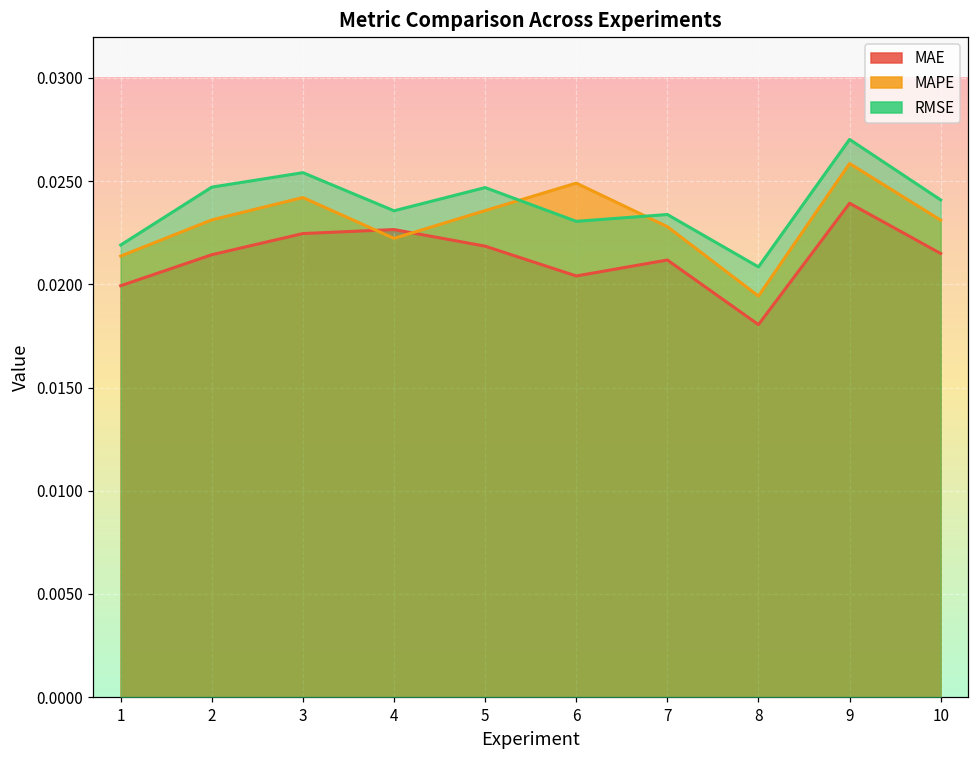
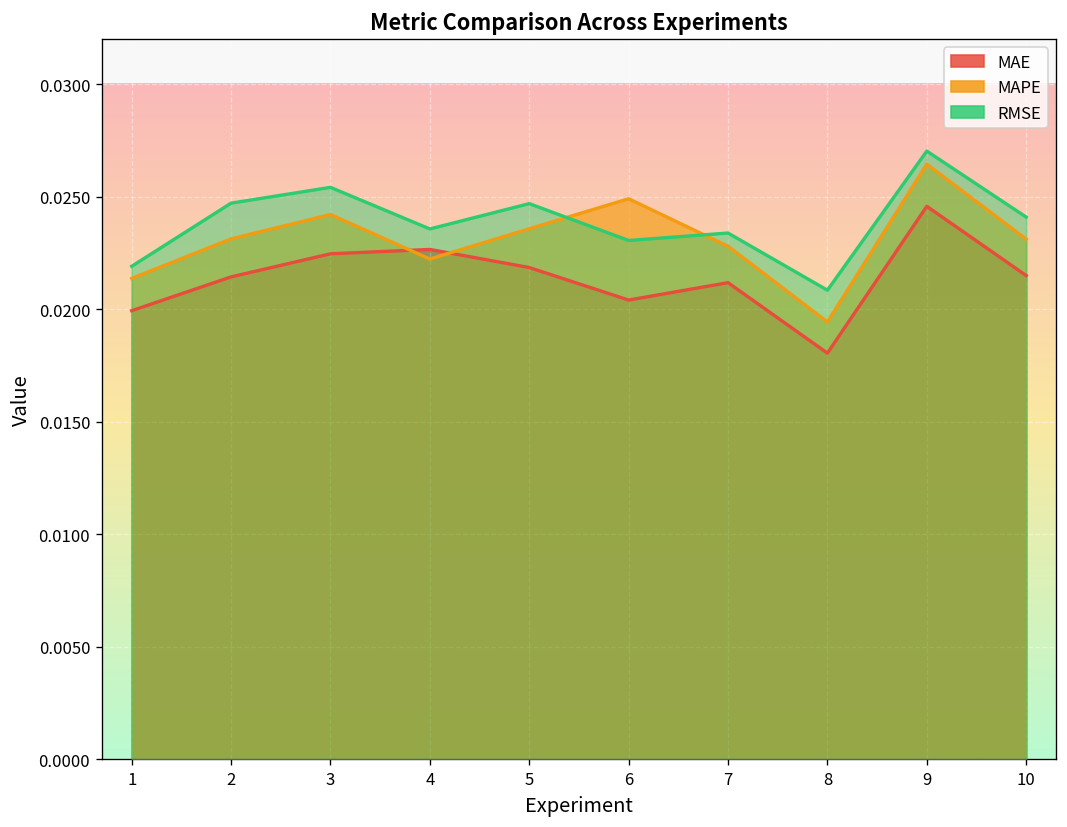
  {
    "MAE": {
      "1": 0.0199,
      "2": 0.0214,
      "3": 0.0225,
      "4": 0.0227,
      "5": 0.0218,
      "6": 0.0204,
      "7": 0.0212,
      "8": 0.0180,
-     "9": 0.0239,
+     "9": 0.0246,
      "10": 0.0215
    },
    "MAPE": {
      "1": 0.0214,
      "2": 0.0231,
      "3": 0.0242,
      "4": 0.0222,
      "5": 0.0236,
      "6": 0.0249,
      "7": 0.0228,
      "8": 0.0194,
-     "9": 0.0259,
+     "9": 0.0264,
      "10": 0.0231
    },
    "RMSE": {
      "1": 0.0219,
      "2": 0.0247,
      "3": 0.0254,
      "4": 0.0236,
      "5": 0.0247,
      "6": 0.0231,
      "7": 0.0234,
      "8": 0.0208,
      "9": 0.0270,
      "10": 0.0241
    }
  }
